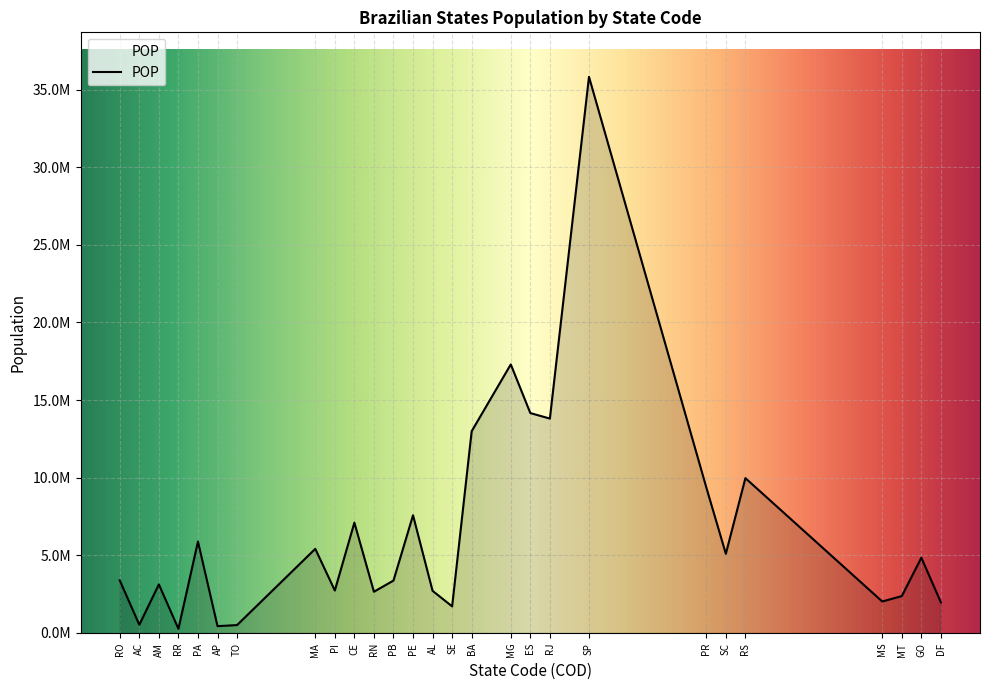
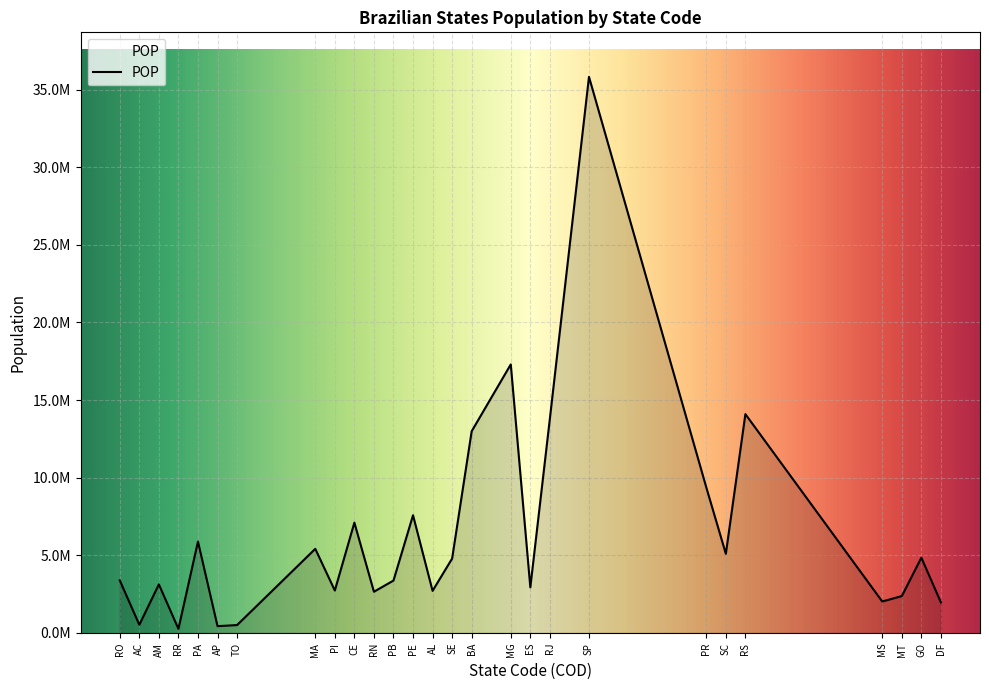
  {
    "RO": 3400000,
    "AC": 500000,
    "AM": 3100000,
    "RR": 300000,
    "PA": 5900000,
    "AP": 400000,
    "TO": 500000,
    "MA": 5400000,
    "PI": 2700000,
    "CE": 7100000,
    "RN": 2700000,
    "PB": 3400000,
    "PE": 7600000,
    "AL": 2700000,
-   "SE": 1700000,
+   "SE": 4800000,
    "BA": 13000000,
    "MG": 17300000,
-   "ES": 14200000,
+   "ES": 2900000,
    "RJ": 13800000,
    "SP": 35800000,
    "PR": 9400000,
    "SC": 5100000,
-   "RS": 10000000,
+   "RS": 14100000,
    "MS": 2000000,
    "MT": 2400000,
    "GO": 4800000,
    "DF": 2000000
  }
